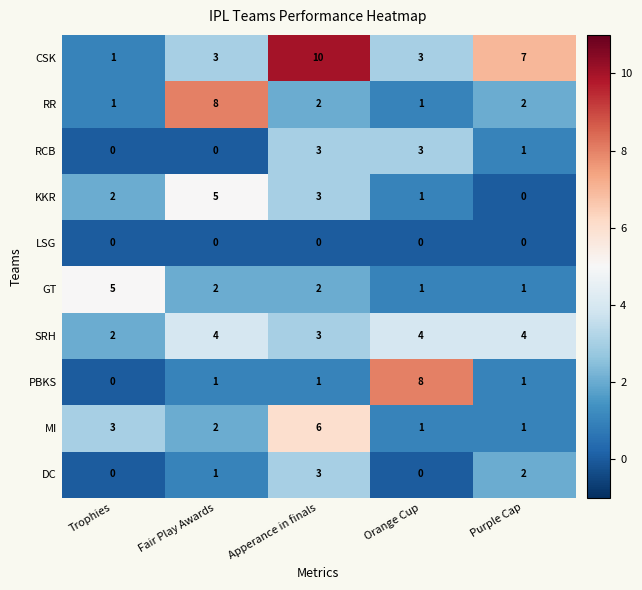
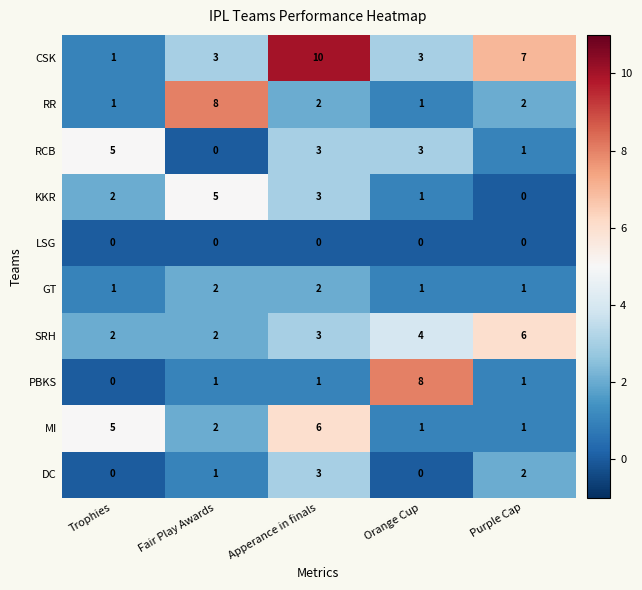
  {
    "CSK": {
      "Trophies": 1,
      "Fair Play Awards": 3,
      "Apperance in finals": 10,
      "Orange Cup": 3,
      "Purple Cap": 7
    },
    "RR": {
      "Trophies": 1,
      "Fair Play Awards": 8,
      "Apperance in finals": 2,
      "Orange Cup": 1,
      "Purple Cap": 2
    },
    "RCB": {
-     "Trophies": 0,
+     "Trophies": 5,
      "Fair Play Awards": 0,
      "Apperance in finals": 3,
      "Orange Cup": 3,
      "Purple Cap": 1
    },
    "KKR": {
      "Trophies": 2,
      "Fair Play Awards": 5,
      "Apperance in finals": 3,
      "Orange Cup": 1,
      "Purple Cap": 0
    },
    "LSG": {
      "Trophies": 0,
      "Fair Play Awards": 0,
      "Apperance in finals": 0,
      "Orange Cup": 0,
      "Purple Cap": 0
    },
    "GT": {
-     "Trophies": 5,
+     "Trophies": 1,
      "Fair Play Awards": 2,
      "Apperance in finals": 2,
      "Orange Cup": 1,
      "Purple Cap": 1
    },
    "SRH": {
      "Trophies": 2,
-     "Fair Play Awards": 4,
+     "Fair Play Awards": 2,
      "Apperance in finals": 3,
      "Orange Cup": 4,
-     "Purple Cap": 4
+     "Purple Cap": 6
    },
    "PBKS": {
      "Trophies": 0,
      "Fair Play Awards": 1,
      "Apperance in finals": 1,
      "Orange Cup": 8,
      "Purple Cap": 1
    },
    "MI": {
-     "Trophies": 3,
+     "Trophies": 5,
      "Fair Play Awards": 2,
      "Apperance in finals": 6,
      "Orange Cup": 1,
      "Purple Cap": 1
    },
    "DC": {
      "Trophies": 0,
      "Fair Play Awards": 1,
      "Apperance in finals": 3,
      "Orange Cup": 0,
      "Purple Cap": 2
    }
  }
